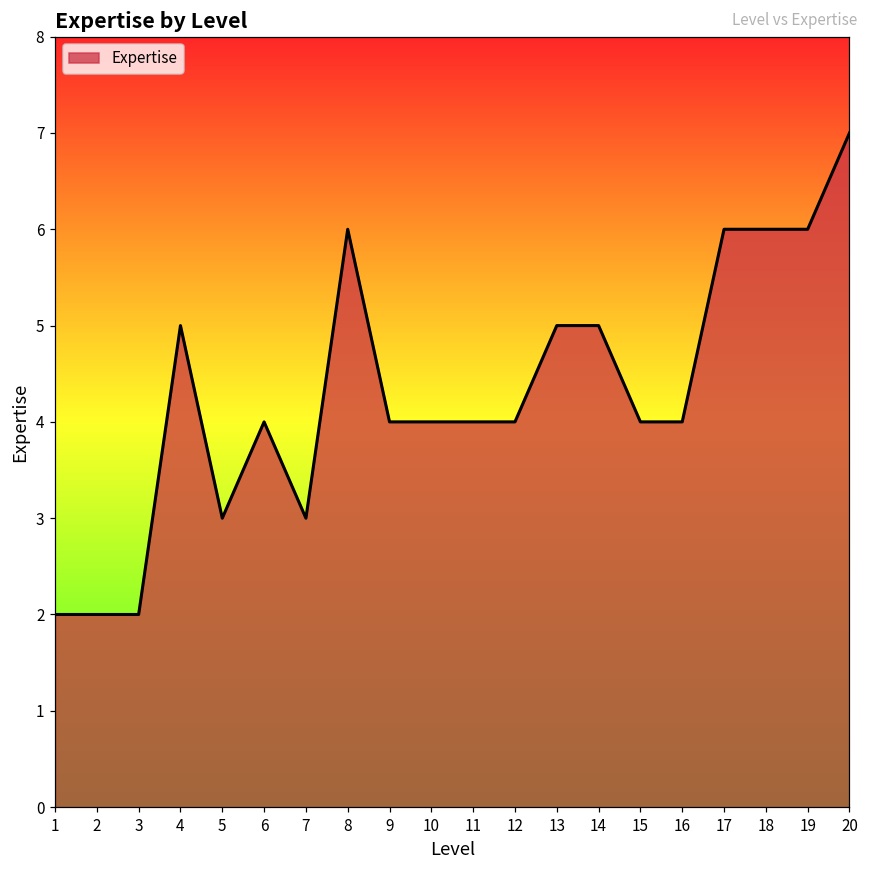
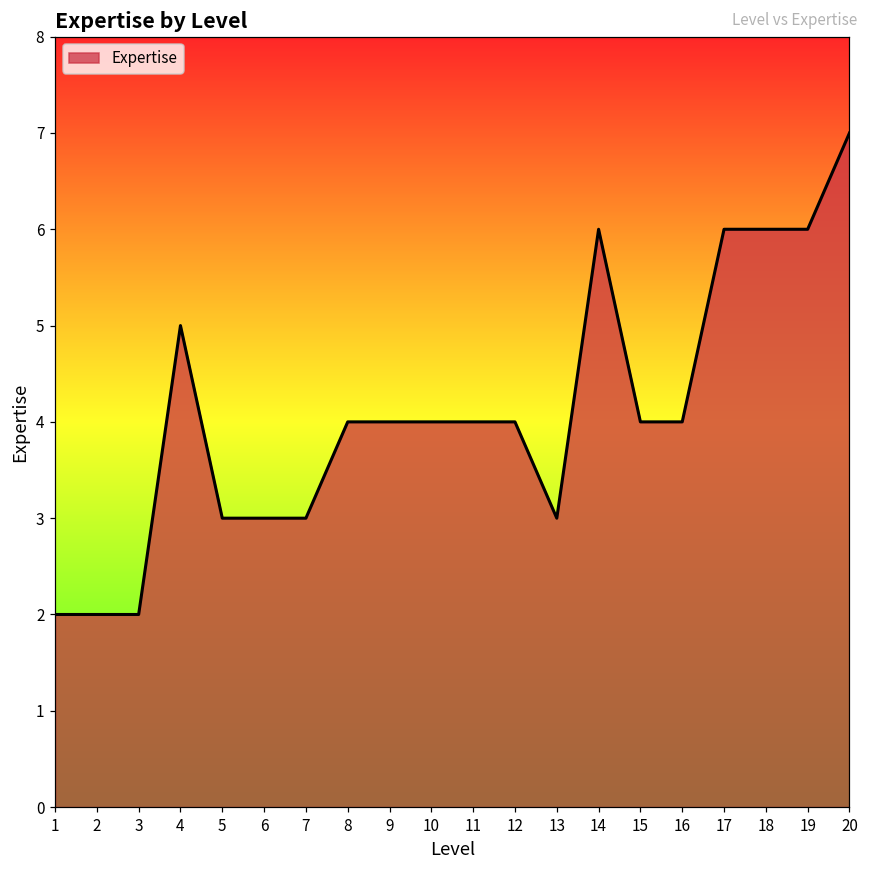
  {
    "1": 2,
    "2": 2,
    "3": 2,
    "4": 5,
    "5": 3,
-   "6": 4,
+   "6": 3,
    "7": 3,
-   "8": 6,
+   "8": 4,
    "9": 4,
    "10": 4,
    "11": 4,
    "12": 4,
-   "13": 5,
-   "14": 5,
+   "13": 3,
+   "14": 6,
    "15": 4,
    "16": 4,
    "17": 6,
    "18": 6,
    "19": 6,
    "20": 7
  }
